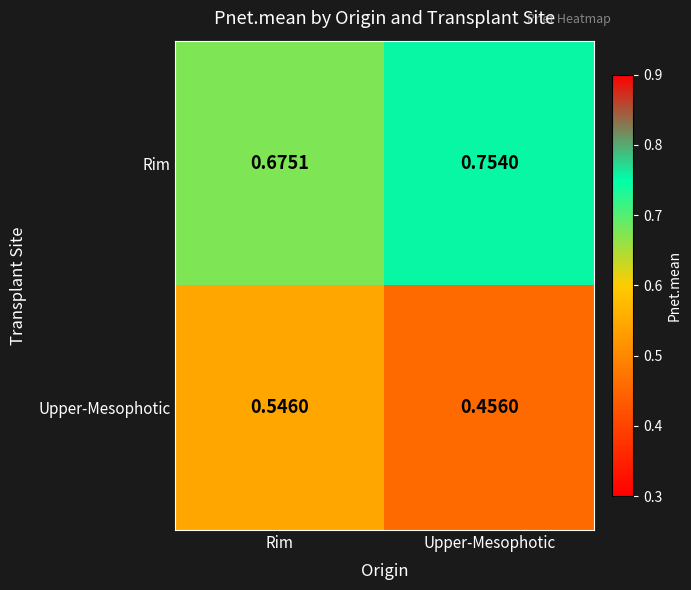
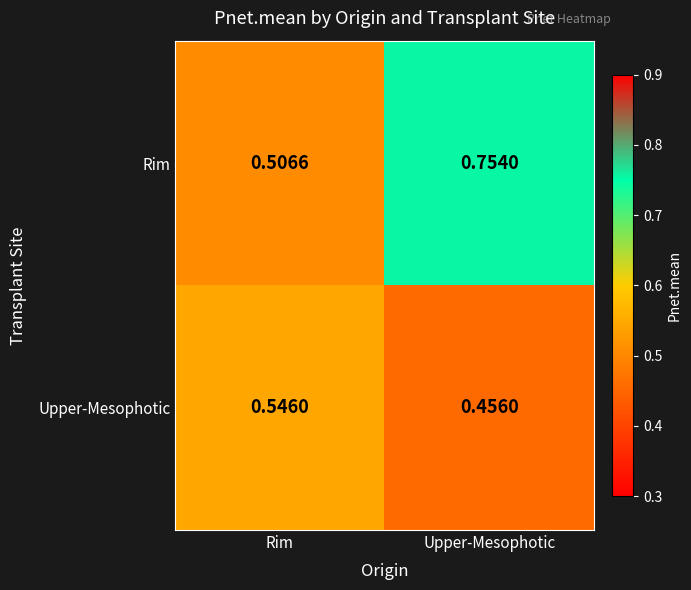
  {
    "Rim": {
-     "Rim": 0.6751,
+     "Rim": 0.5066,
      "Upper-Mesophotic": 0.7540
    },
    "Upper-Mesophotic": {
      "Rim": 0.5460,
      "Upper-Mesophotic": 0.4560
    }
  }
